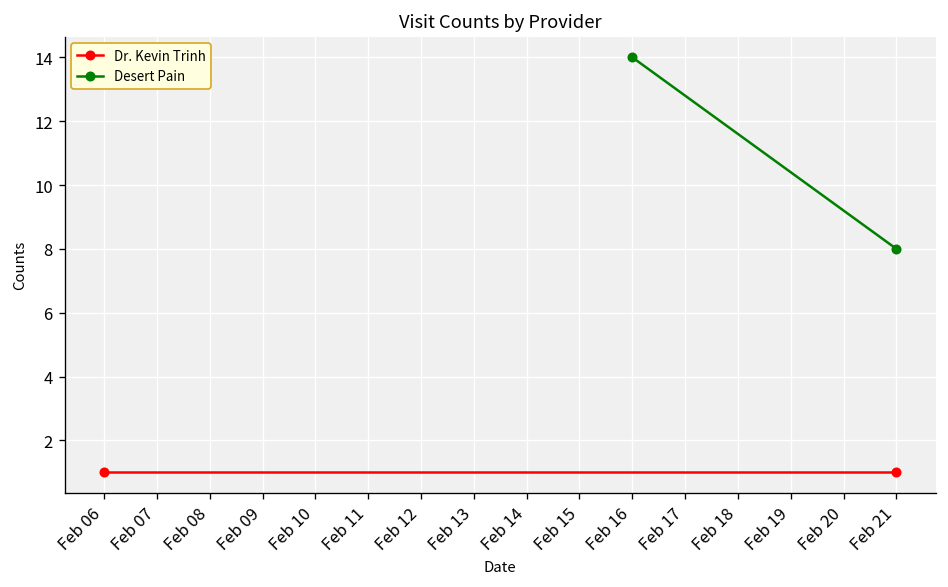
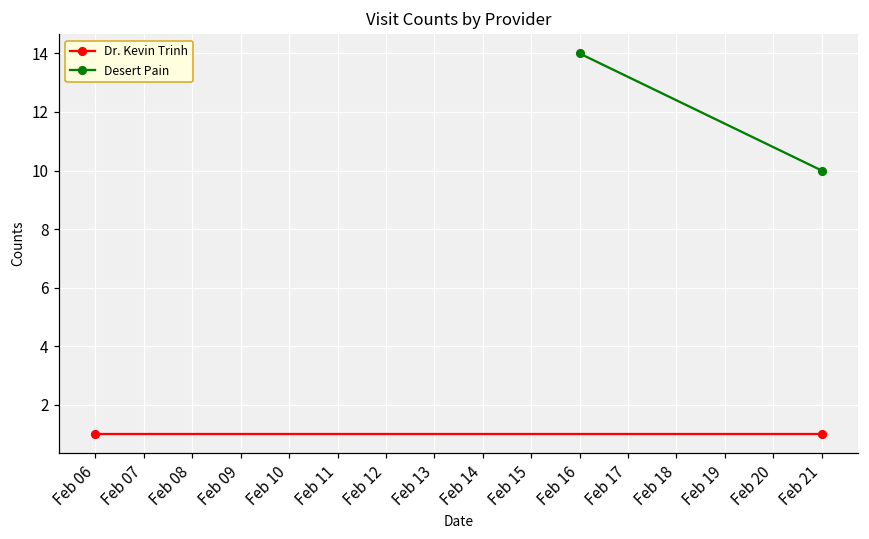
  {
    "Dr. Kevin Trinh": {
      "Feb 06": 1,
      "Feb 21": 1
    },
    "Desert Pain": {
      "Feb 16": 14,
-     "Feb 21": 8
+     "Feb 21": 10
    }
  }
